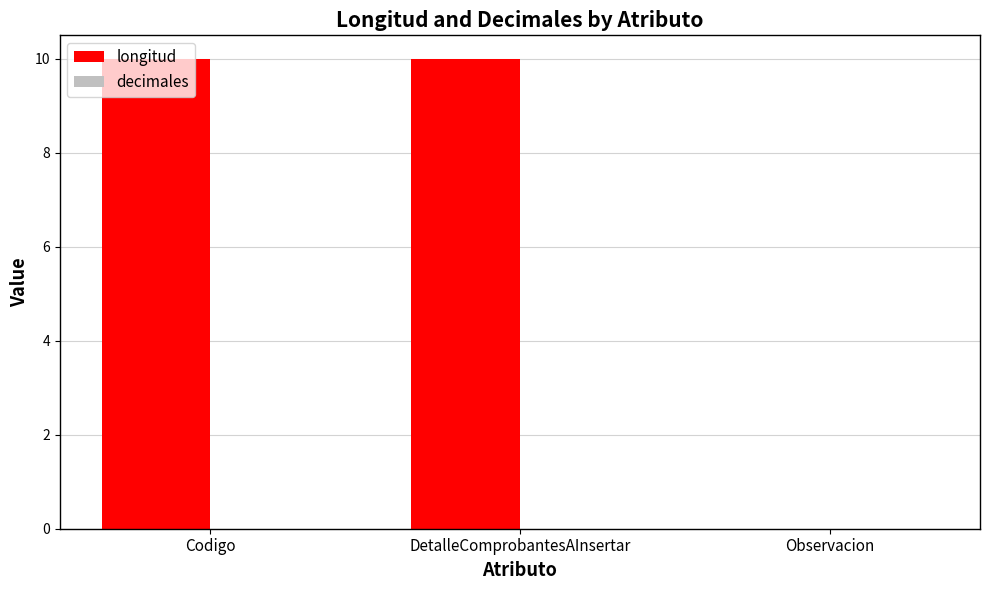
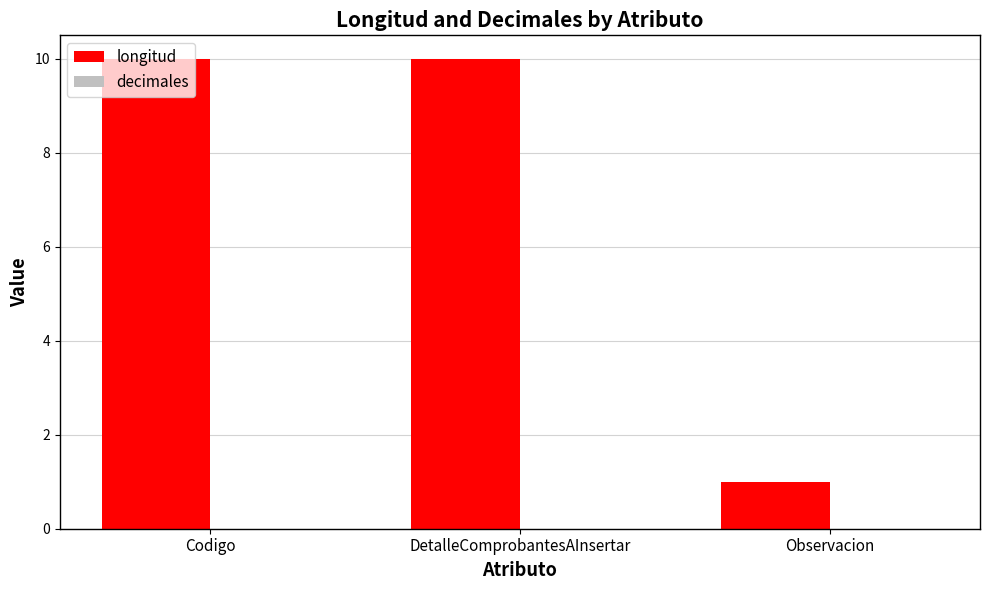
  {
    "longitud": {
      "DetalleComprobantesAInsertar": 10,
-     "Observacion": 0
+     "Observacion": 1
    },
    "decimales": {
      "Codigo": 0,
      "DetalleComprobantesAInsertar": 0,
      "Observacion": 0
    }
  }
